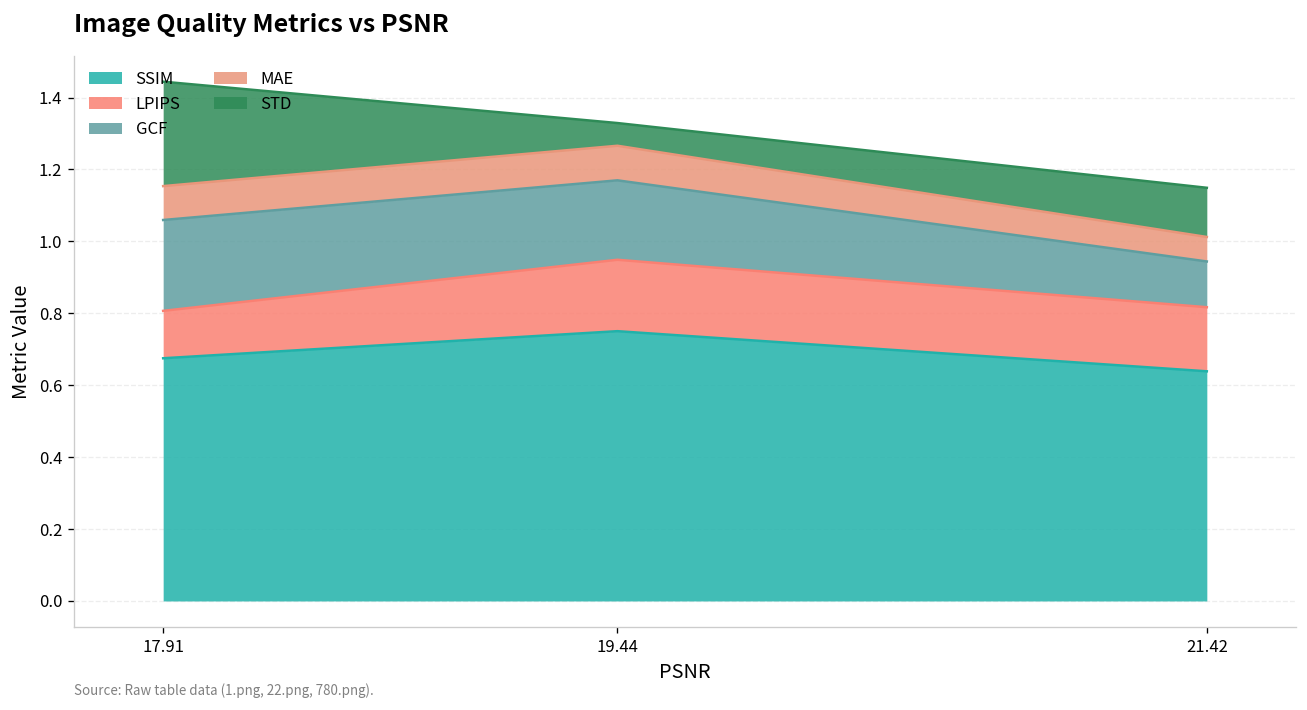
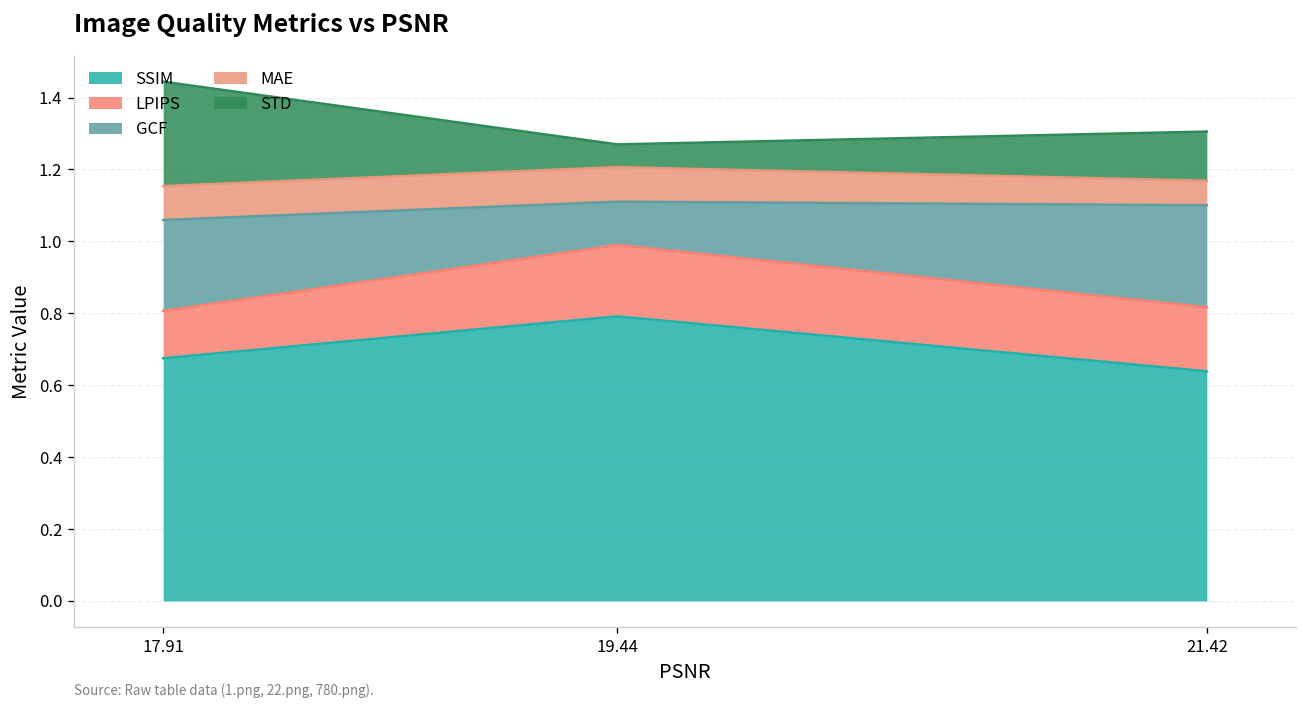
  {
    "SSIM": {
      "17.91": 0.67,
-     "19.44": 0.75,
+     "19.44": 0.79,
      "21.42": 0.64
    },
    "GCF": {
      "17.91": 0.25,
-     "19.44": 0.22,
-     "21.42": 0.13
+     "19.44": 0.12,
+     "21.42": 0.28
    },
    "STD": {
      "17.91": 0.29,
      "19.44": 0.06,
      "21.42": 0.14
    }
  }
